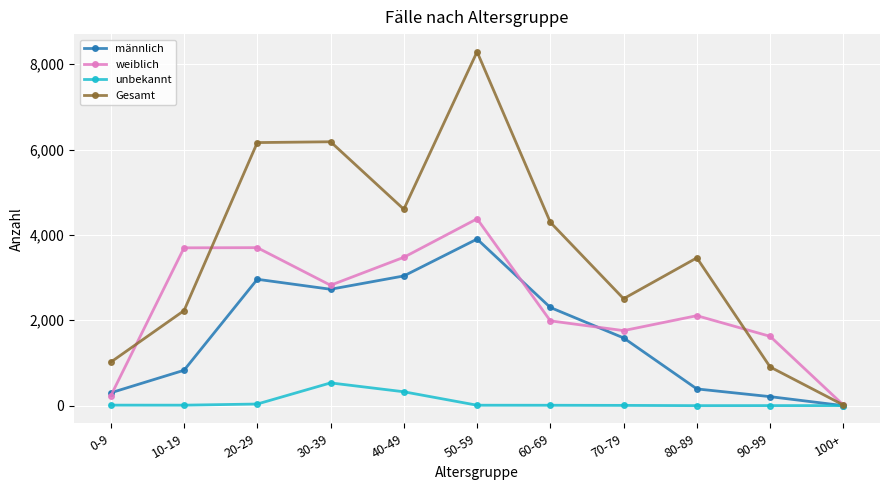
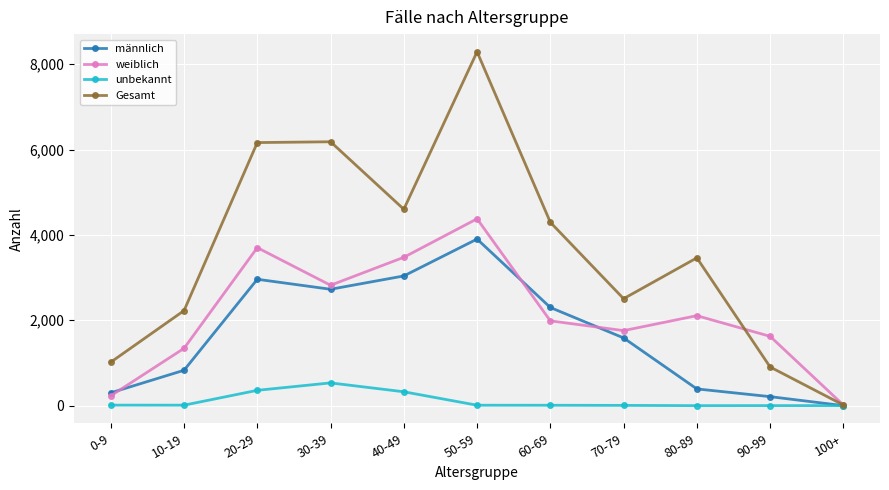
  {
    "männlich": {
      "0-9": "300",
      "10-19": "800",
      "20-29": "3,000",
      "30-39": "2,700",
      "40-49": "3,000",
      "50-59": "3,900",
      "60-69": "2,300",
      "70-79": "1,600",
      "80-89": "400",
      "90-99": "200"
    },
    "weiblich": {
      "0-9": "200",
-     "10-19": "3,700",
+     "10-19": "1,300",
      "20-29": "3,700",
      "30-39": "2,800",
      "40-49": "3,500",
      "50-59": "4,400",
      "60-69": "2,000",
      "70-79": "1,800",
      "80-89": "2,100",
      "90-99": "1,600"
    },
    "unbekannt": {
      "0-9": "0",
      "10-19": "0",
-     "20-29": "0",
+     "20-29": "400",
      "30-39": "500",
      "40-49": "300",
      "50-59": "0",
      "60-69": "0",
      "70-79": "0",
      "80-89": "0",
      "90-99": "0"
    },
    "Gesamt": {
      "0-9": "1,000",
      "10-19": "2,200",
      "20-29": "6,200",
      "30-39": "6,200",
      "40-49": "4,600",
      "50-59": "8,300",
      "60-69": "4,300",
      "70-79": "2,500",
      "80-89": "3,500",
      "90-99": "900"
    }
  }
